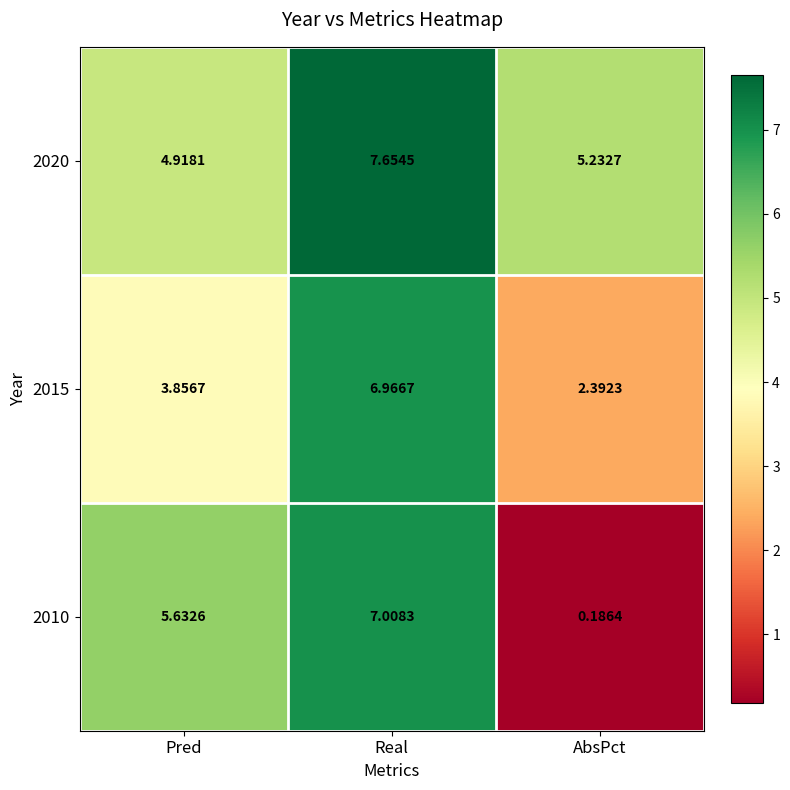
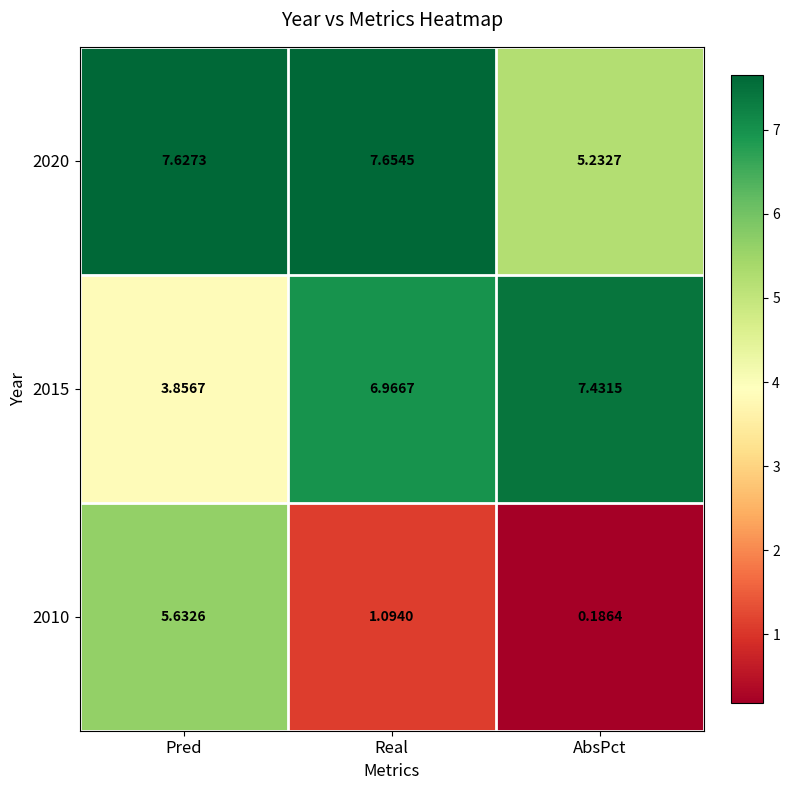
  {
    "2020": {
-     "Pred": 4.9181,
+     "Pred": 7.6273,
      "Real": 7.6545,
      "AbsPct": 5.2327
    },
    "2015": {
      "Pred": 3.8567,
      "Real": 6.9667,
-     "AbsPct": 2.3923
+     "AbsPct": 7.4315
    },
    "2010": {
      "Pred": 5.6326,
-     "Real": 7.0083,
+     "Real": 1.0940,
      "AbsPct": 0.1864
    }
  }
